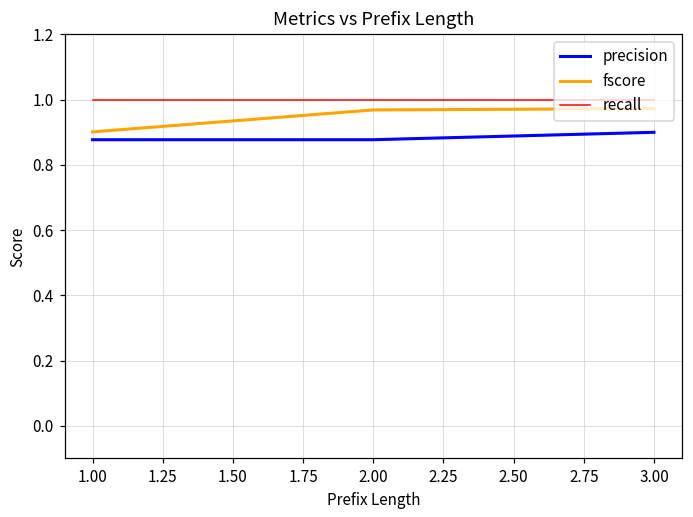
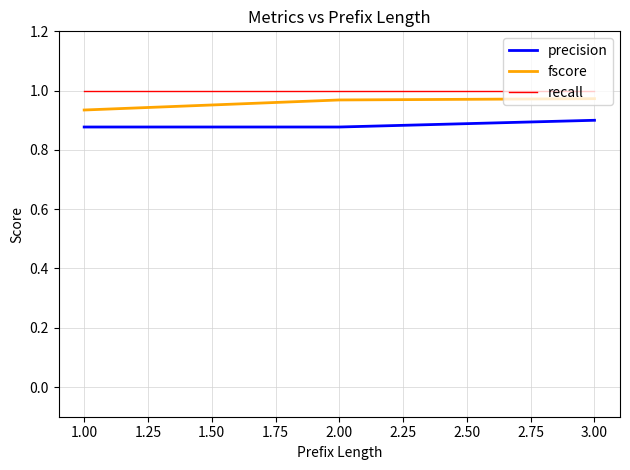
  {
    "precision": {
      "1.00": 0.88,
      "2.00": 0.88,
      "3.00": 0.90
    },
    "fscore": {
-     "1.00": 0.90,
+     "1.00": 0.93,
      "2.00": 0.97
    },
    "recall": {
      "1.00": 1.00,
      "2.00": 1.00
    }
  }
